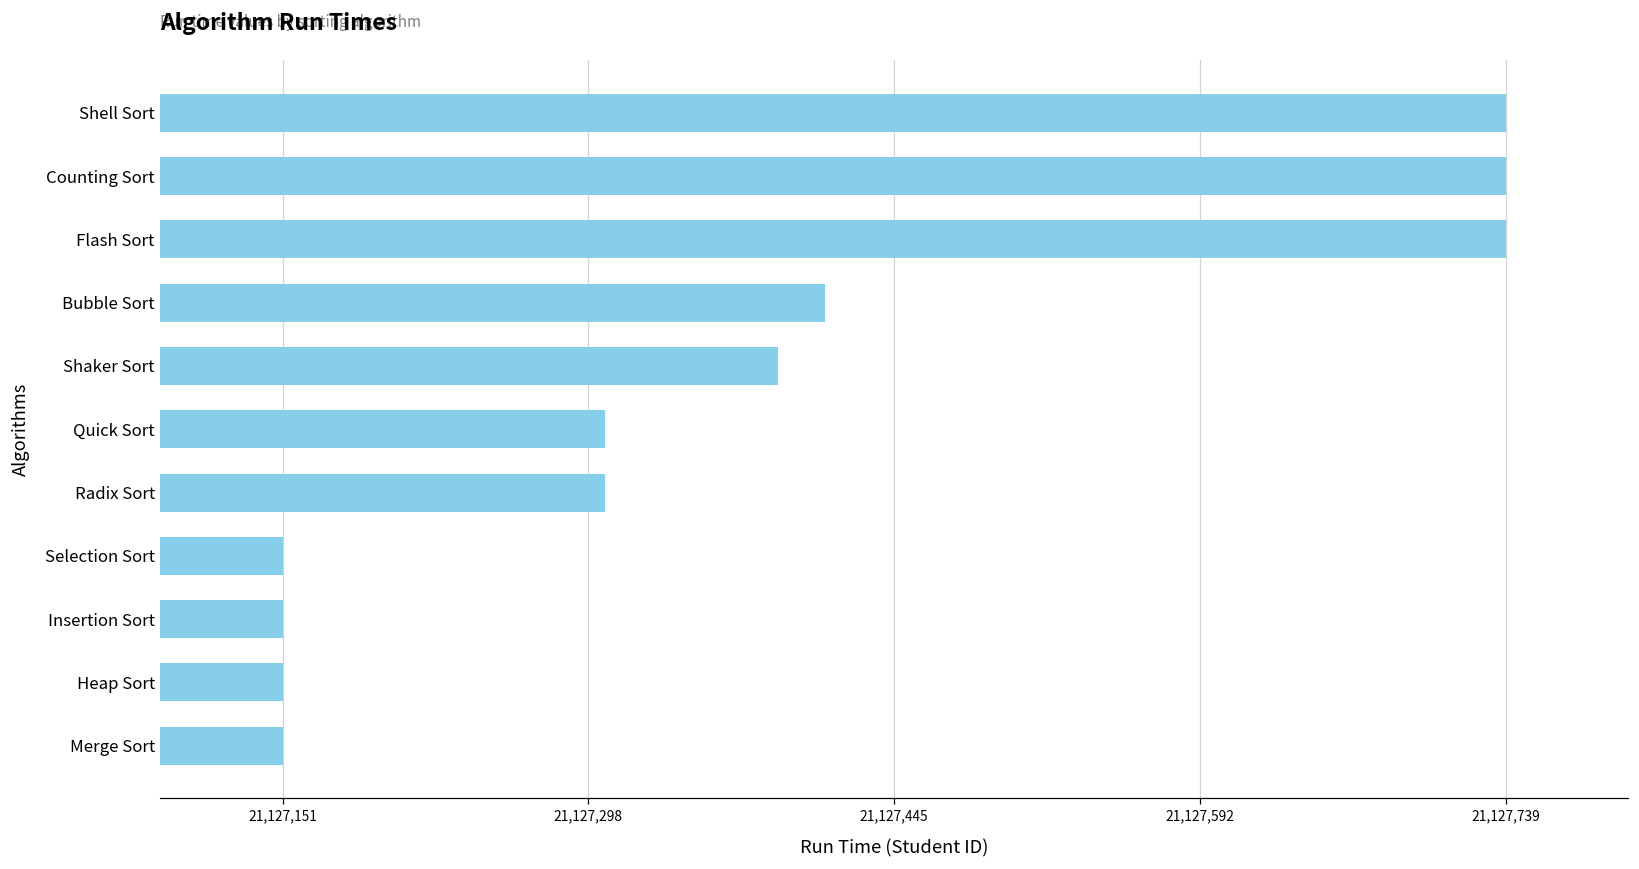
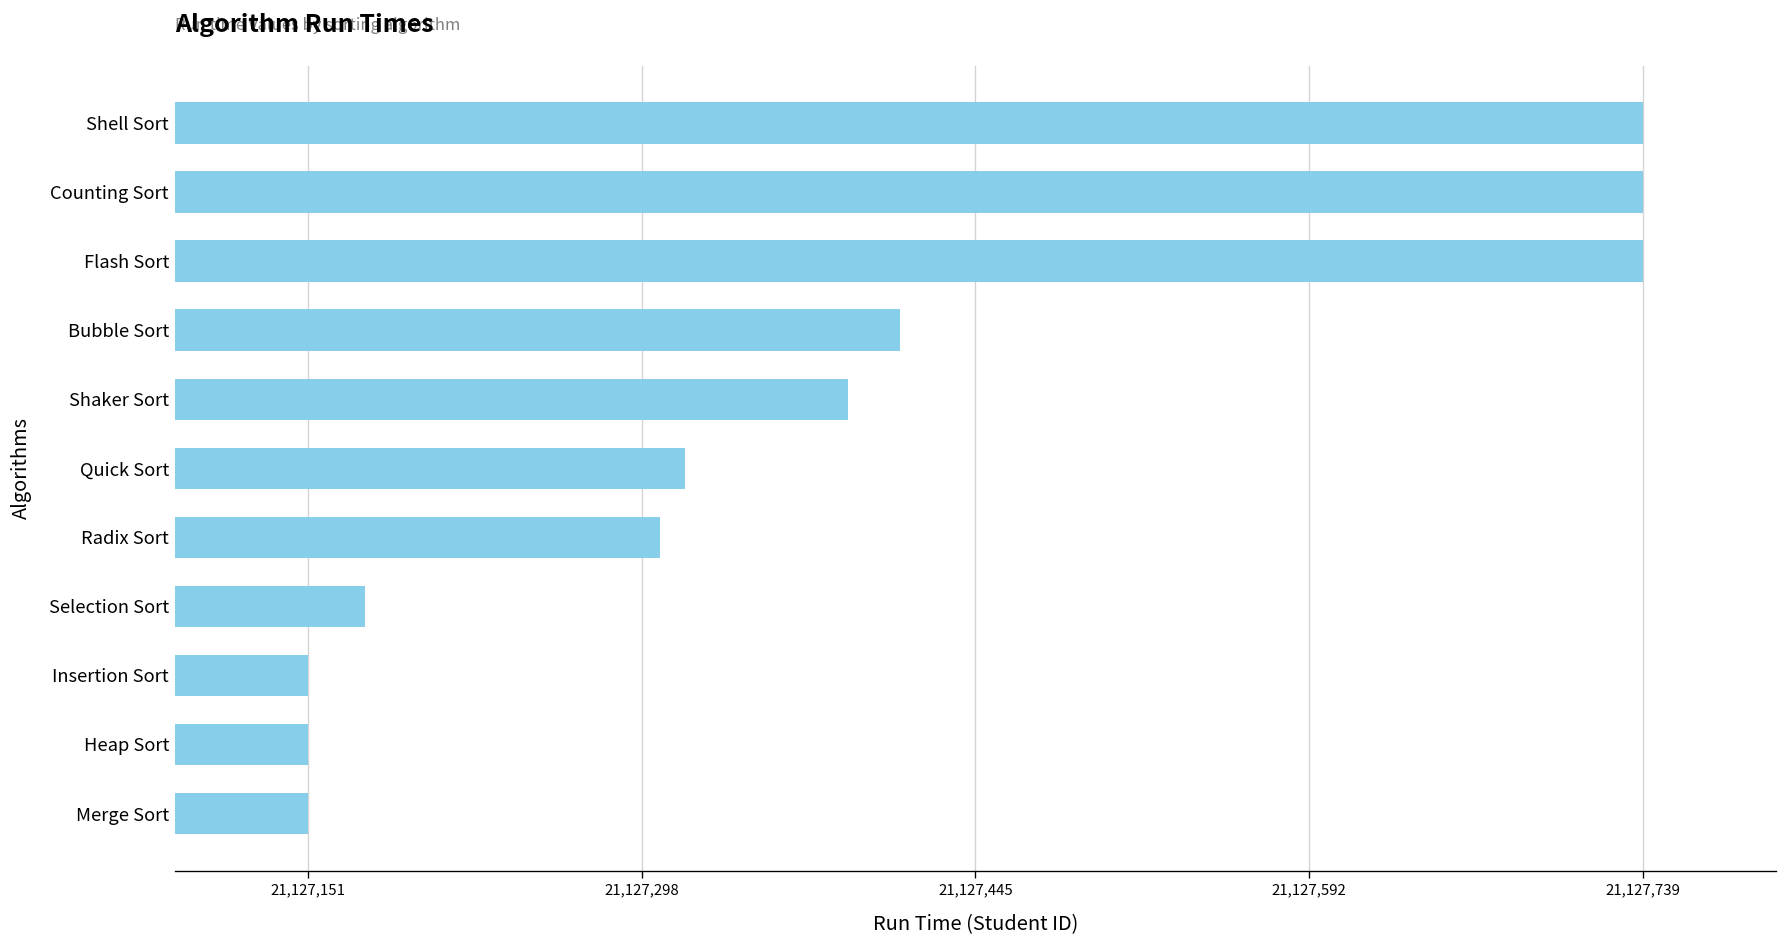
  {
    "Shell Sort": "21,127,739",
    "Counting Sort": "21,127,739",
    "Flash Sort": "21,127,739",
    "Bubble Sort": "21,127,412",
    "Shaker Sort": "21,127,389",
-   "Quick Sort": "21,127,306",
+   "Quick Sort": "21,127,317",
    "Radix Sort": "21,127,306",
-   "Selection Sort": "21,127,151",
+   "Selection Sort": "21,127,176",
    "Insertion Sort": "21,127,151",
    "Heap Sort": "21,127,151",
    "Merge Sort": "21,127,151"
  }
